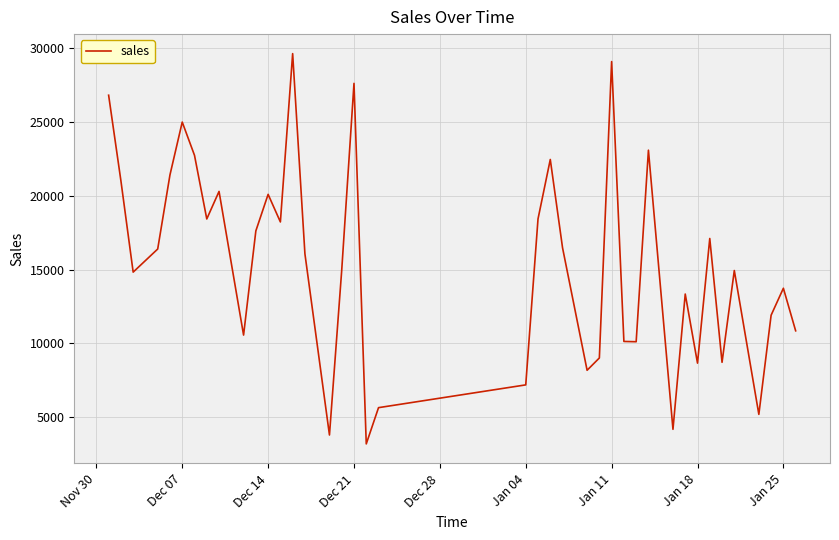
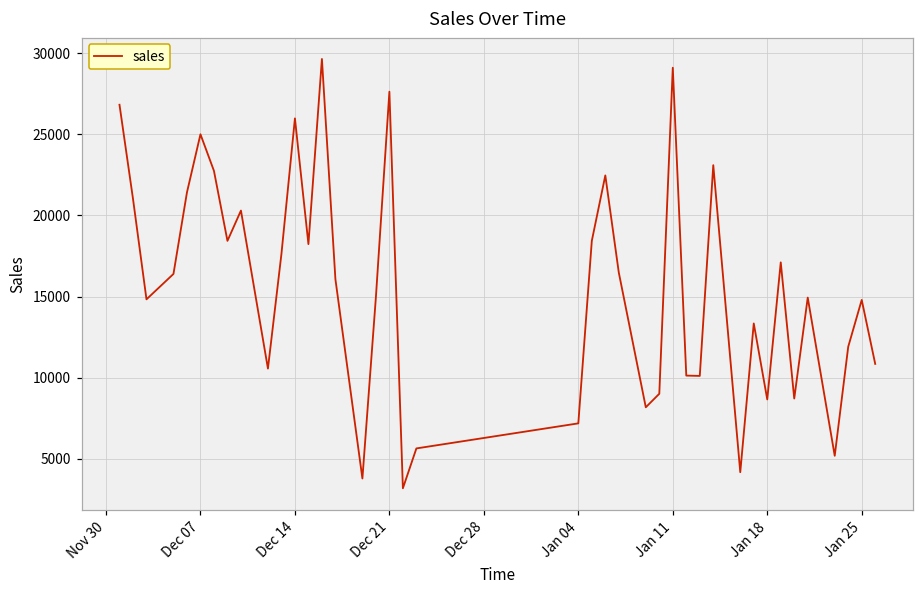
  {
    "Dec 07": 25000,
-   "Dec 14": 20100,
+   "Dec 14": 26000,
    "Dec 21": 27600,
    "Jan 04": 7200,
    "Jan 11": 29100,
    "Jan 18": 8700,
-   "Jan 25": 13700
+   "Jan 25": 14800
  }
